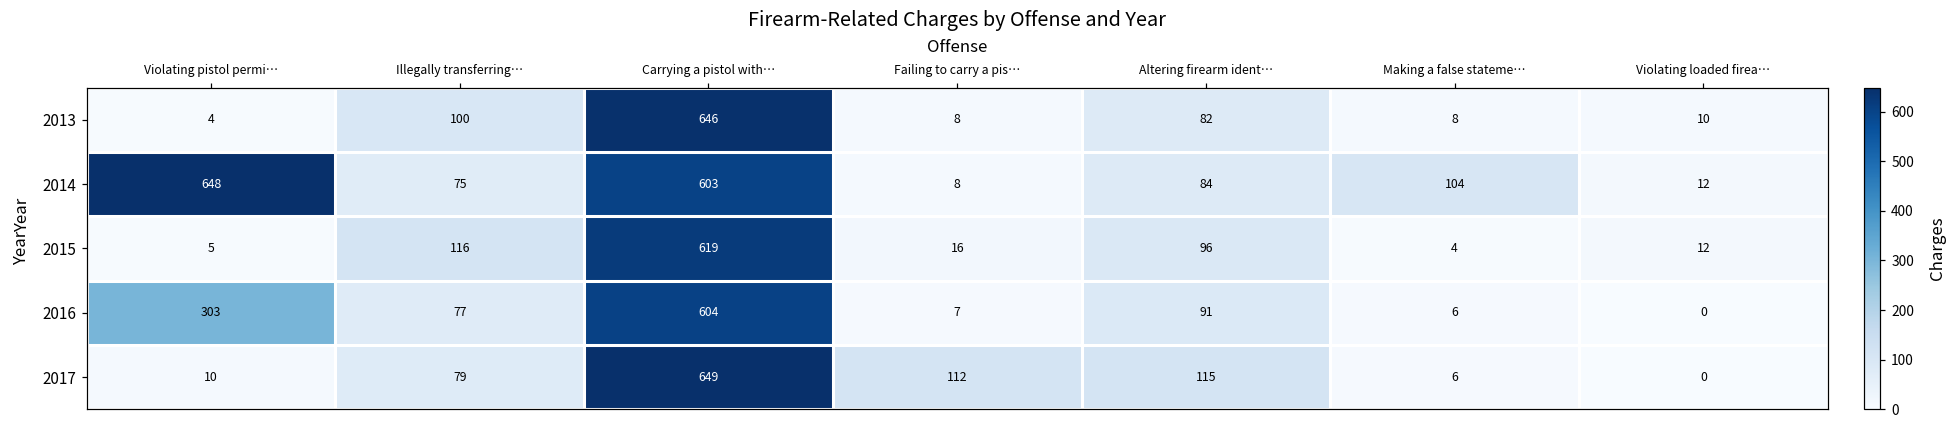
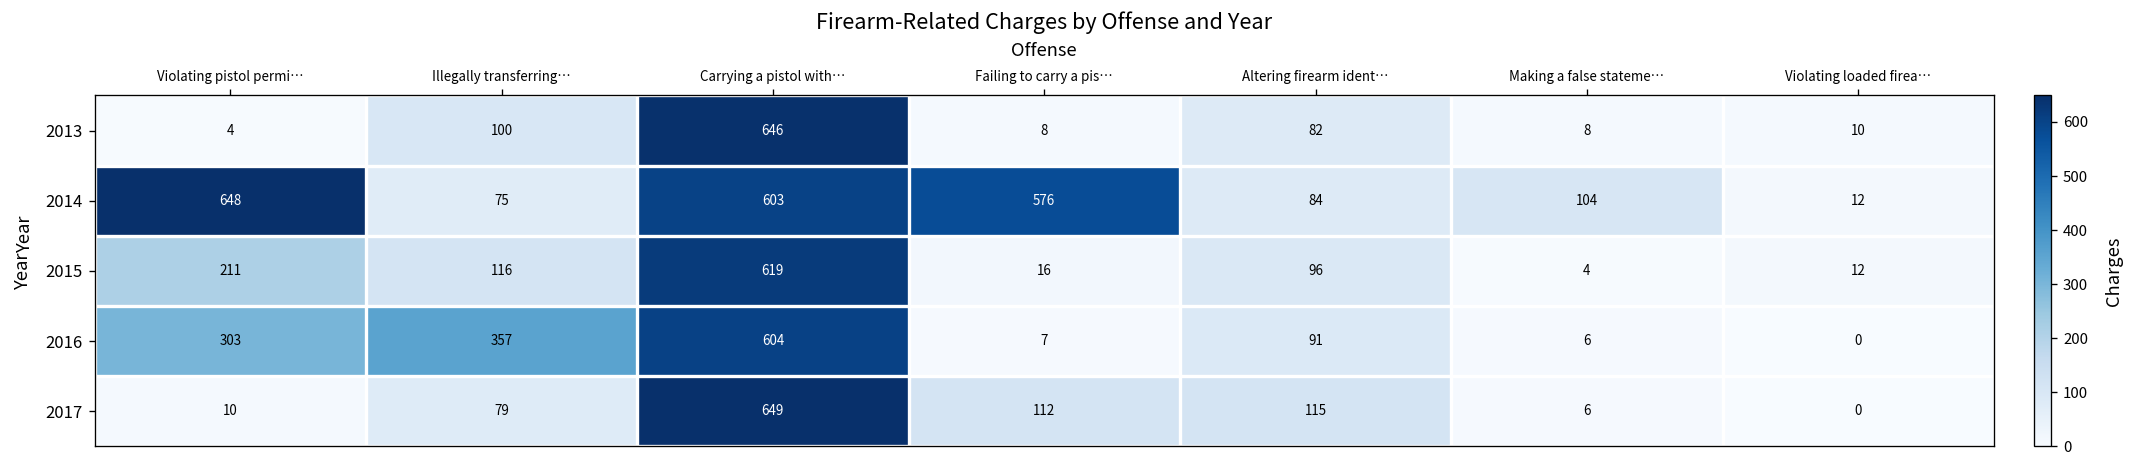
  {
    "2013": {
      "Violating pistol permi…": 4,
      "Illegally transferring…": 100,
      "Carrying a pistol with…": 646,
      "Failing to carry a pis…": 8,
      "Altering firearm ident…": 82,
      "Making a false stateme…": 8,
      "Violating loaded firea…": 10
    },
    "2014": {
      "Violating pistol permi…": 648,
      "Illegally transferring…": 75,
      "Carrying a pistol with…": 603,
-     "Failing to carry a pis…": 8,
+     "Failing to carry a pis…": 576,
      "Altering firearm ident…": 84,
      "Making a false stateme…": 104,
      "Violating loaded firea…": 12
    },
    "2015": {
-     "Violating pistol permi…": 5,
+     "Violating pistol permi…": 211,
      "Illegally transferring…": 116,
      "Carrying a pistol with…": 619,
      "Failing to carry a pis…": 16,
      "Altering firearm ident…": 96,
      "Making a false stateme…": 4,
      "Violating loaded firea…": 12
    },
    "2016": {
      "Violating pistol permi…": 303,
-     "Illegally transferring…": 77,
+     "Illegally transferring…": 357,
      "Carrying a pistol with…": 604,
      "Failing to carry a pis…": 7,
      "Altering firearm ident…": 91,
      "Making a false stateme…": 6,
      "Violating loaded firea…": 0
    },
    "2017": {
      "Violating pistol permi…": 10,
      "Illegally transferring…": 79,
      "Carrying a pistol with…": 649,
      "Failing to carry a pis…": 112,
      "Altering firearm ident…": 115,
      "Making a false stateme…": 6,
      "Violating loaded firea…": 0
    }
  }
